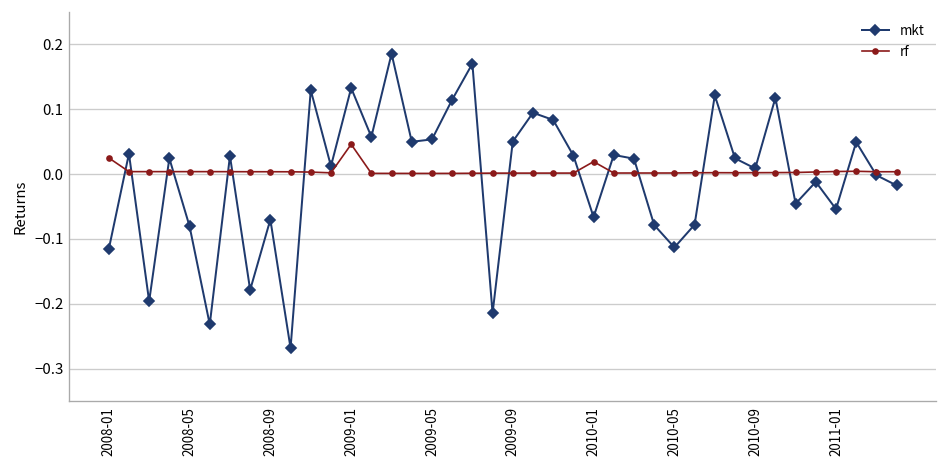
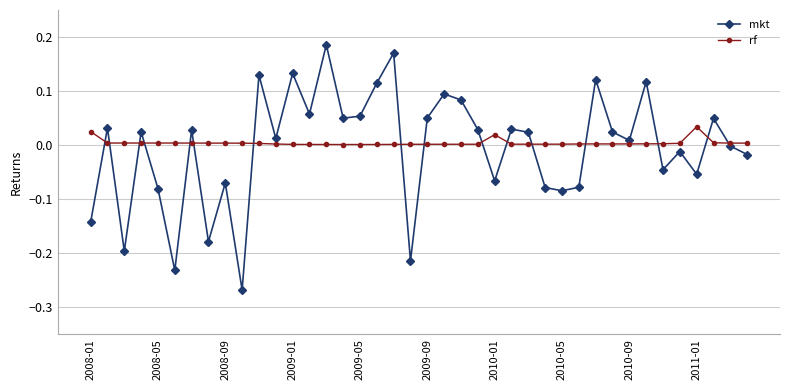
  {
    "mkt": {
-     "2008-01": -0.12,
+     "2008-01": -0.14,
      "2008-05": -0.08,
      "2008-09": -0.07,
      "2009-01": 0.13,
      "2009-05": 0.05,
      "2009-09": 0.05,
      "2010-01": -0.07,
-     "2010-05": -0.11,
+     "2010-05": -0.08,
      "2010-09": 0.01,
      "2011-01": -0.05
    },
    "rf": {
      "2008-01": 0.02,
      "2008-05": 0.00,
      "2008-09": 0.00,
-     "2009-01": 0.05,
+     "2009-01": 0.00,
      "2009-05": 0.00,
      "2009-09": 0.00,
      "2010-01": 0.02,
      "2010-05": 0.00,
      "2010-09": 0.00,
-     "2011-01": 0.00
+     "2011-01": 0.03
    }
  }
